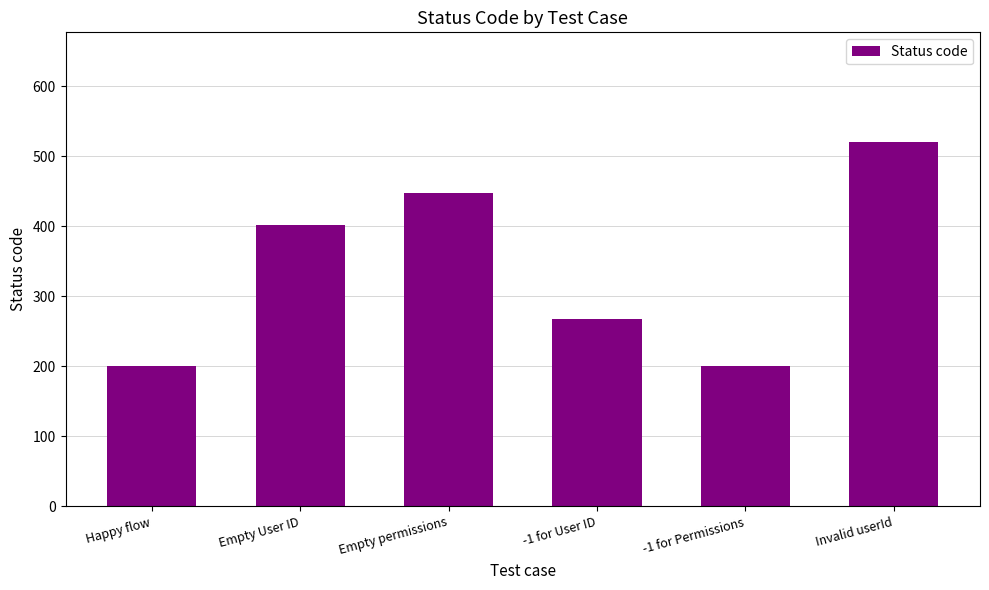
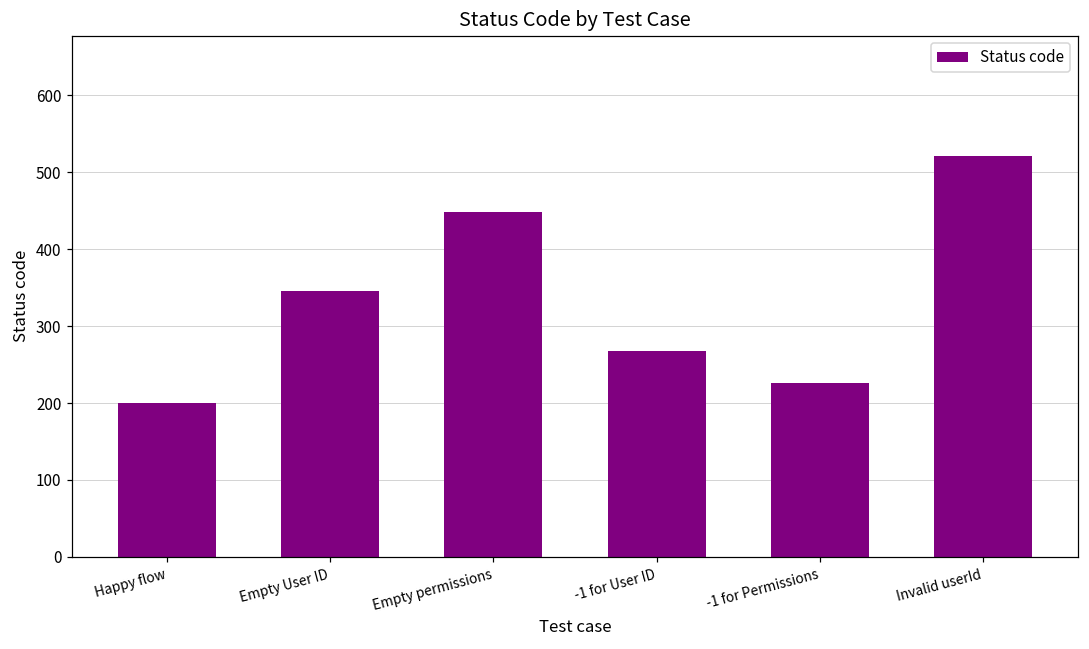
  {
    "Happy flow": 200,
-   "Empty User ID": 400,
+   "Empty User ID": 350,
    "Empty permissions": 450,
    "-1 for User ID": 270,
-   "-1 for Permissions": 200,
+   "-1 for Permissions": 230,
    "Invalid userId": 520
  }
